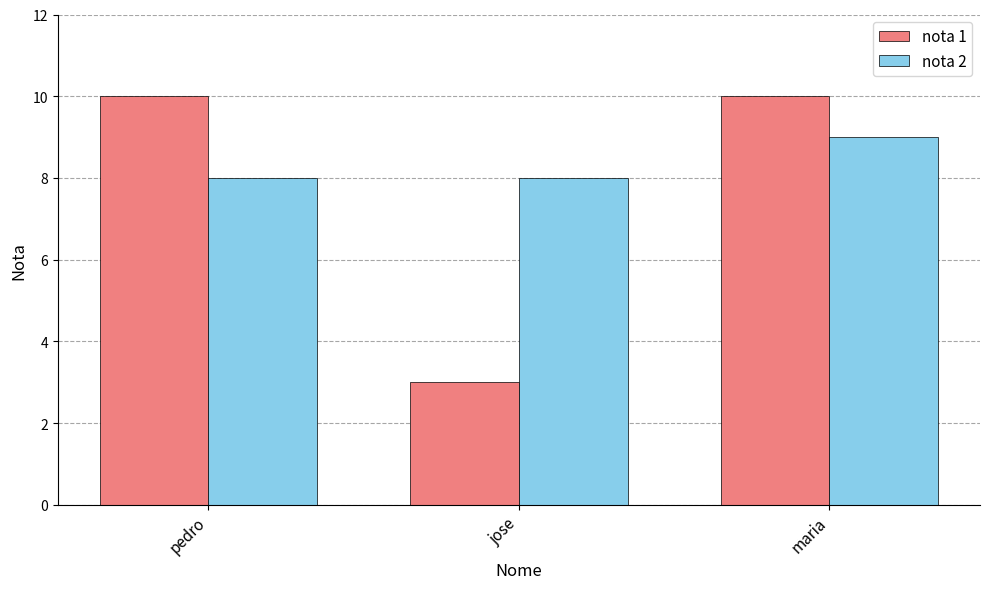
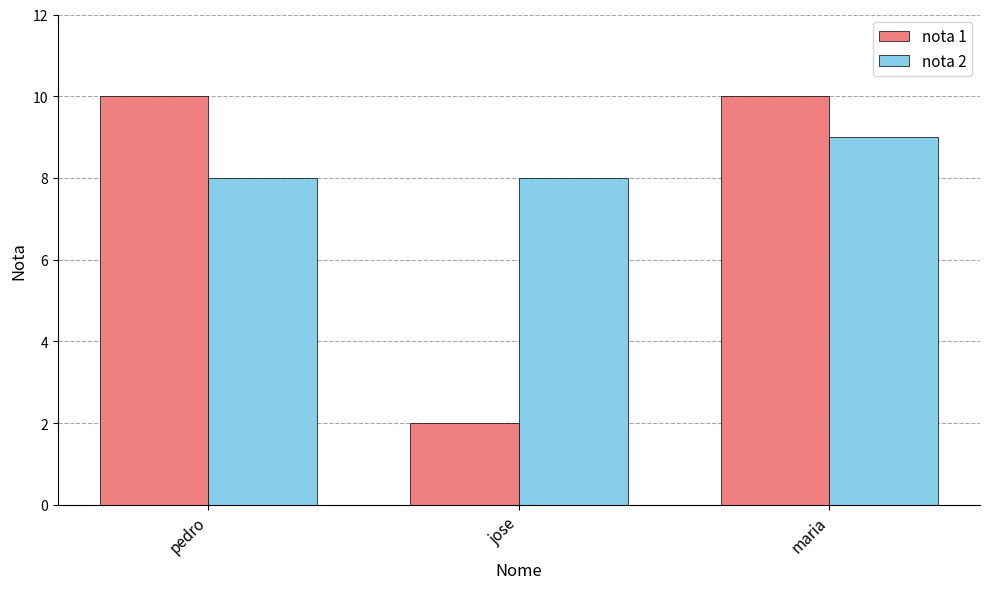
  {
    "nota 1": {
      "pedro": 10,
-     "jose": 3,
+     "jose": 2,
      "maria": 10
    },
    "nota 2": {
      "pedro": 8,
      "jose": 8,
      "maria": 9
    }
  }
